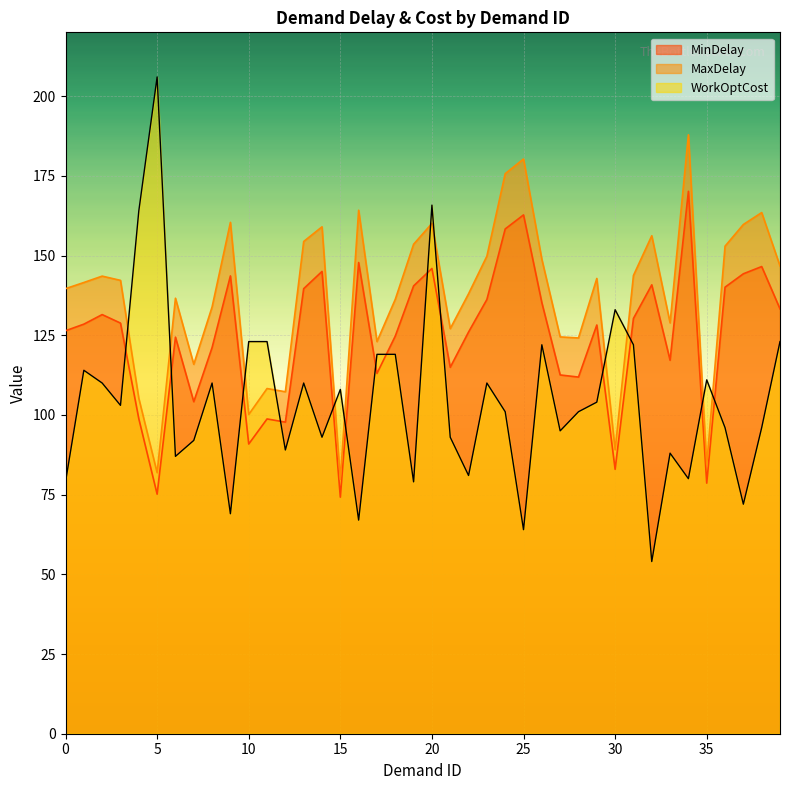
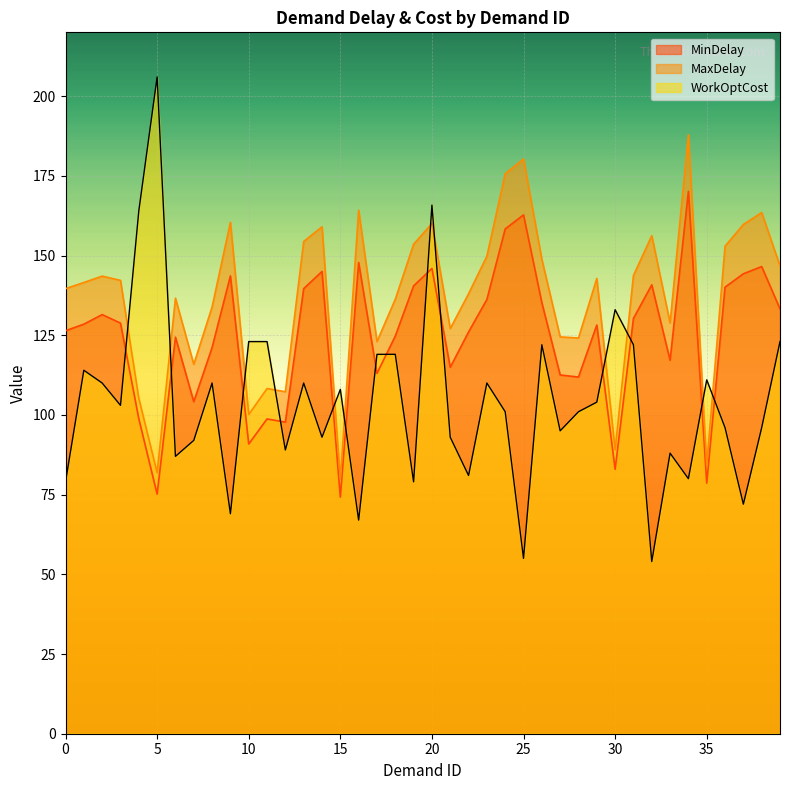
  {
    "WorkOptCost": {
      "0": 79,
      "5": 206,
      "10": 123,
      "15": 108,
      "20": 166,
-     "25": 64,
+     "25": 55,
      "30": 133,
      "35": 111
    }
  }
